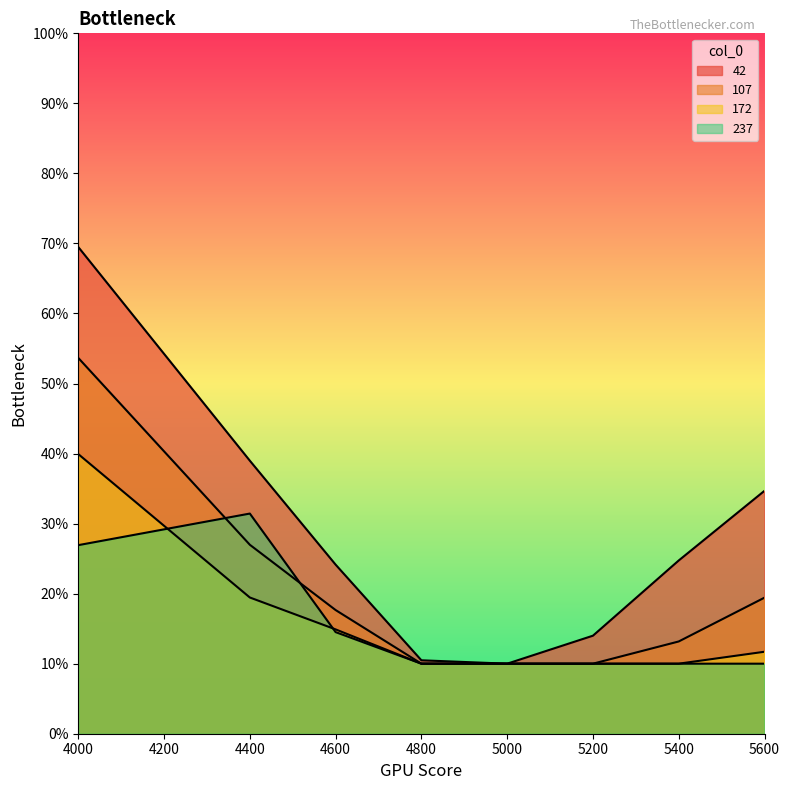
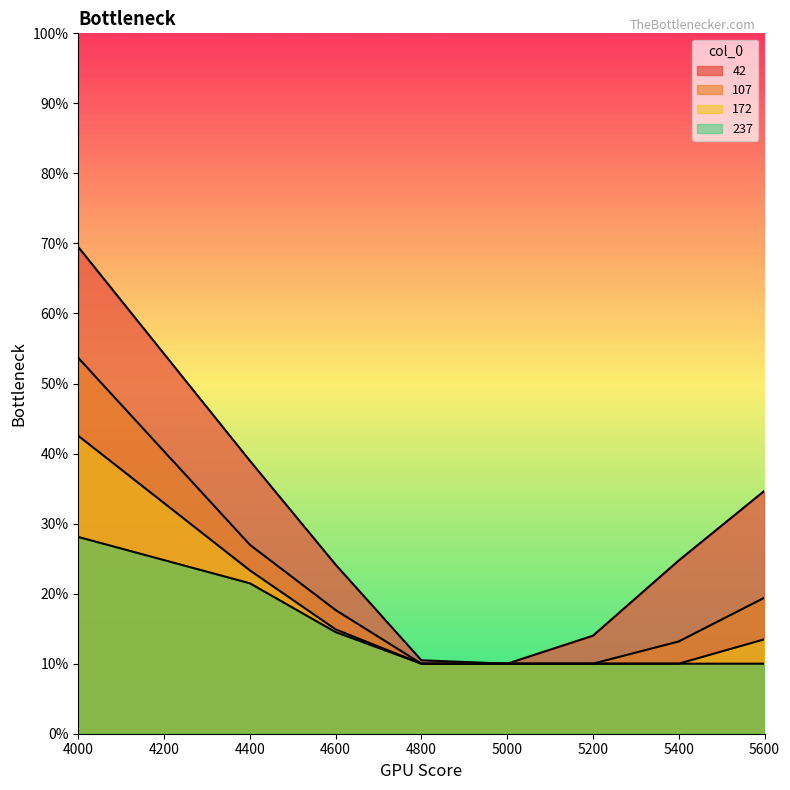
  {
    "172": {
-     "4000": "40%",
-     "4400": "19%",
+     "4000": "43%",
+     "4400": "23%",
      "4600": "15%",
-     "5600": "12%"
+     "5600": "13%"
    },
    "237": {
-     "4000": "27%",
-     "4400": "31%",
+     "4000": "28%",
+     "4400": "21%",
      "4600": "15%",
      "5600": "10%"
    }
  }
